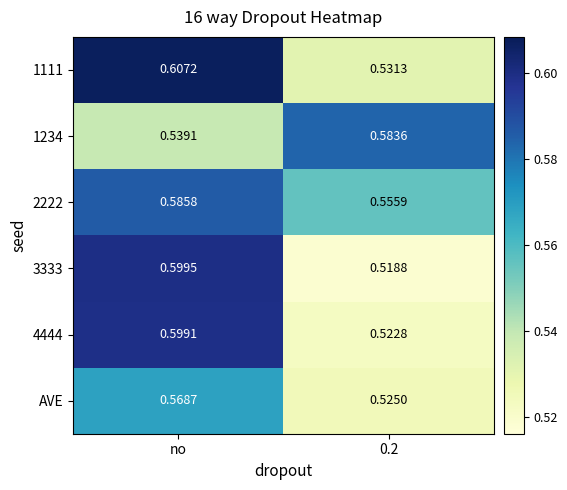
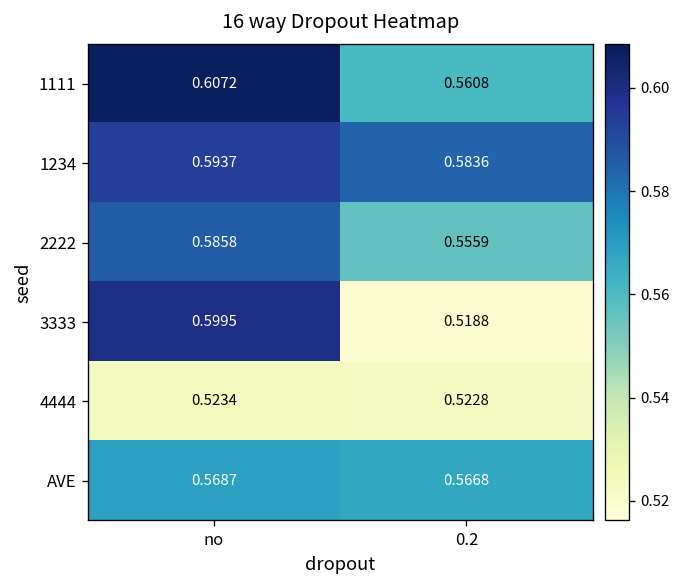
  {
    "1111": {
      "no": 0.6072,
-     "0.2": 0.5313
+     "0.2": 0.5608
    },
    "1234": {
-     "no": 0.5391,
+     "no": 0.5937,
      "0.2": 0.5836
    },
    "2222": {
      "no": 0.5858,
      "0.2": 0.5559
    },
    "3333": {
      "no": 0.5995,
      "0.2": 0.5188
    },
    "4444": {
-     "no": 0.5991,
+     "no": 0.5234,
      "0.2": 0.5228
    },
    "AVE": {
      "no": 0.5687,
-     "0.2": 0.5250
+     "0.2": 0.5668
    }
  }
